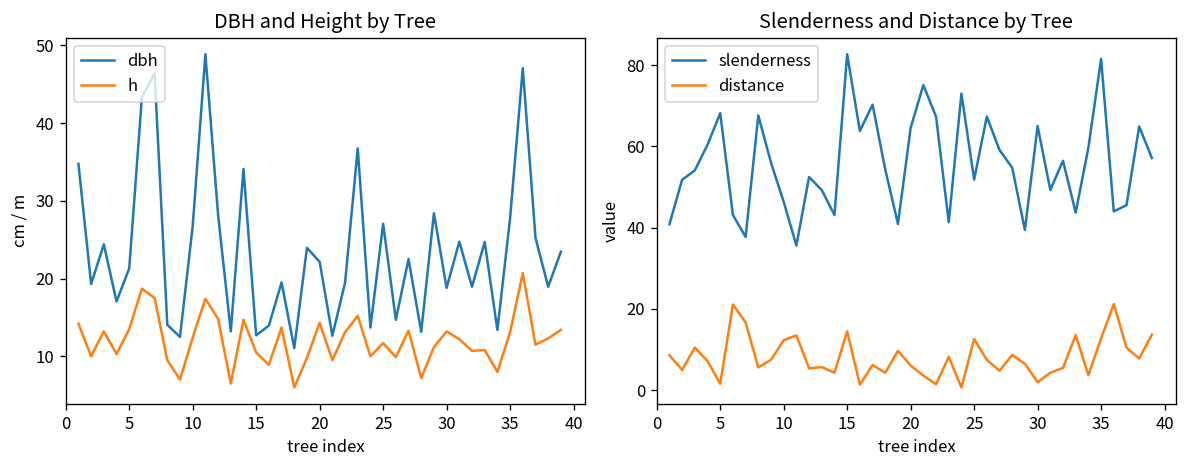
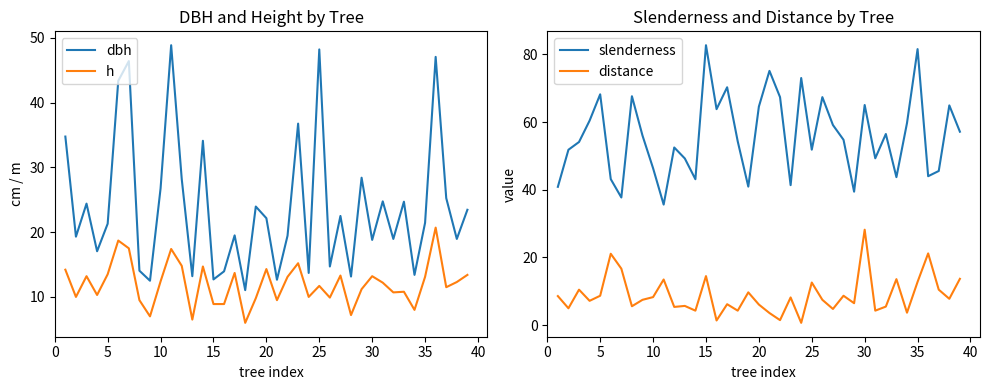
  {
    "DBH and Height by Tree": {
      "dbh": {
        "5": 21,
        "10": 27,
        "15": 13,
        "20": 22,
-       "25": 27,
+       "25": 48,
        "30": 19,
-       "35": 28
+       "35": 21
      },
      "h": {
        "5": 14,
        "10": 12,
-       "15": 11,
+       "15": 9,
        "20": 14,
        "25": 12,
        "30": 13,
        "35": 13
      }
    },
    "Slenderness and Distance by Tree": {
      "slenderness": {
        "5": 68,
        "10": 46,
        "15": 83,
        "20": 65,
        "25": 52,
        "30": 65,
        "35": 82
      },
      "distance": {
-       "5": 2,
-       "10": 12,
+       "5": 9,
+       "10": 8,
        "15": 15,
        "20": 6,
        "25": 13,
-       "30": 2,
+       "30": 28,
        "35": 13
      }
    }
  }
